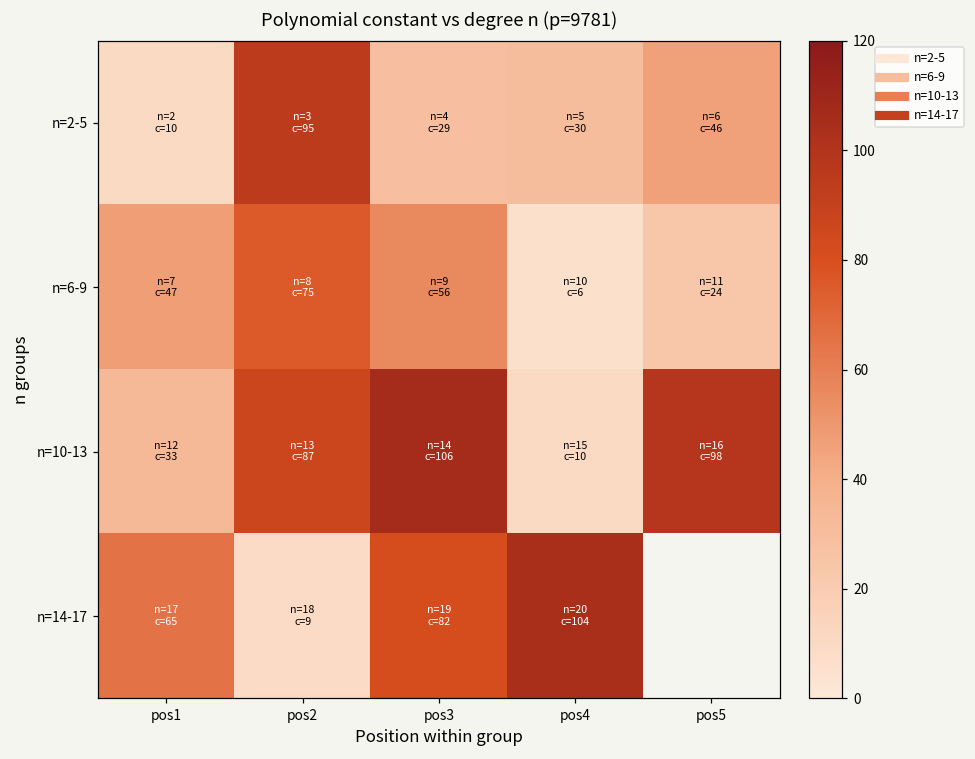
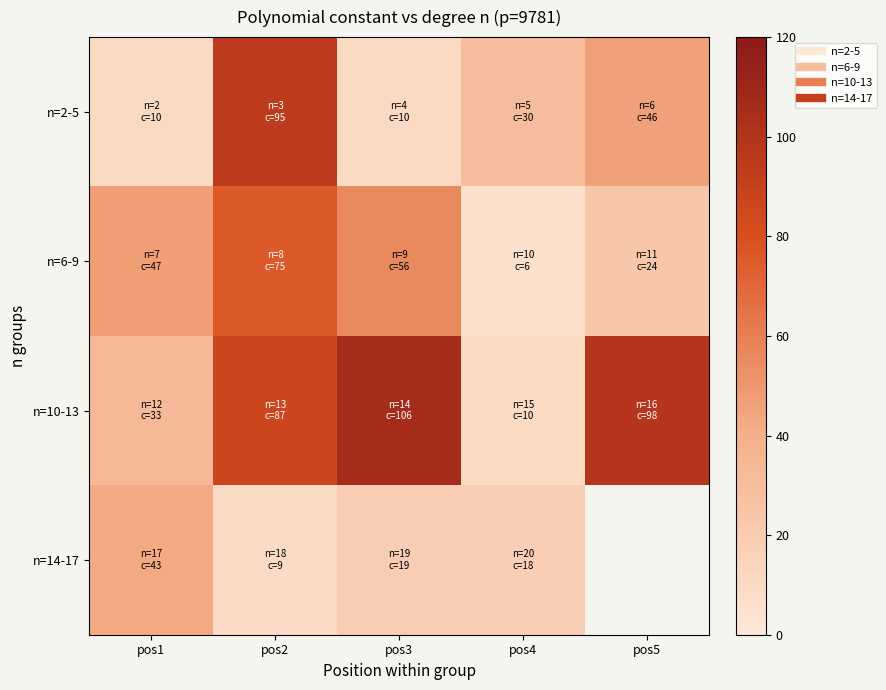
  {
    "n=2-5": {
-     "pos3": 29
+     "pos3": 10
    },
    "n=14-17": {
-     "pos1": 65,
-     "pos3": 82,
-     "pos4": 104
+     "pos1": 43,
+     "pos3": 19,
+     "pos4": 18
    }
  }
